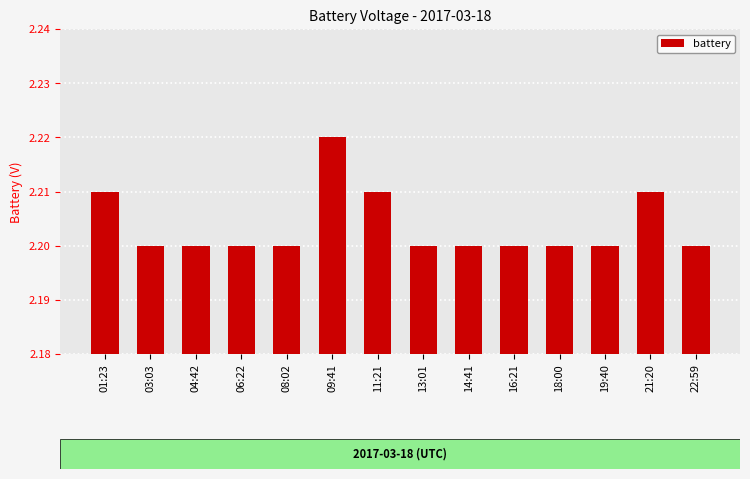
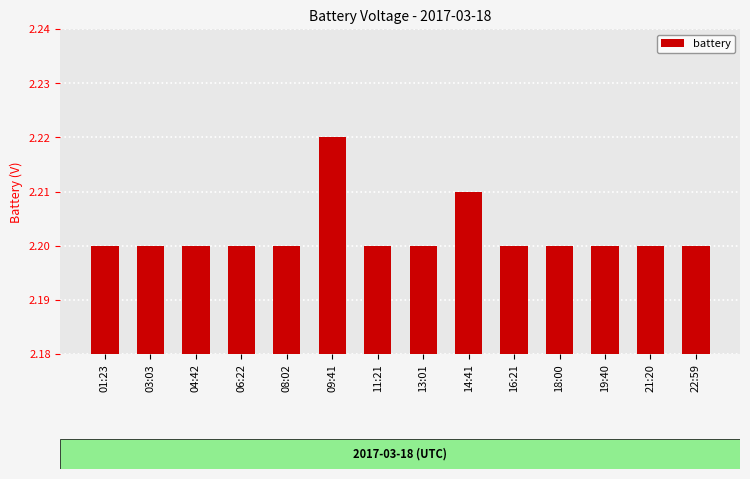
  {
-   "01:23": 2.21,
+   "01:23": 2.20,
    "03:03": 2.20,
    "04:42": 2.20,
    "06:22": 2.20,
    "08:02": 2.20,
    "09:41": 2.22,
-   "11:21": 2.21,
+   "11:21": 2.20,
    "13:01": 2.20,
-   "14:41": 2.20,
+   "14:41": 2.21,
    "16:21": 2.20,
    "18:00": 2.20,
    "19:40": 2.20,
-   "21:20": 2.21,
+   "21:20": 2.20,
    "22:59": 2.20
  }
